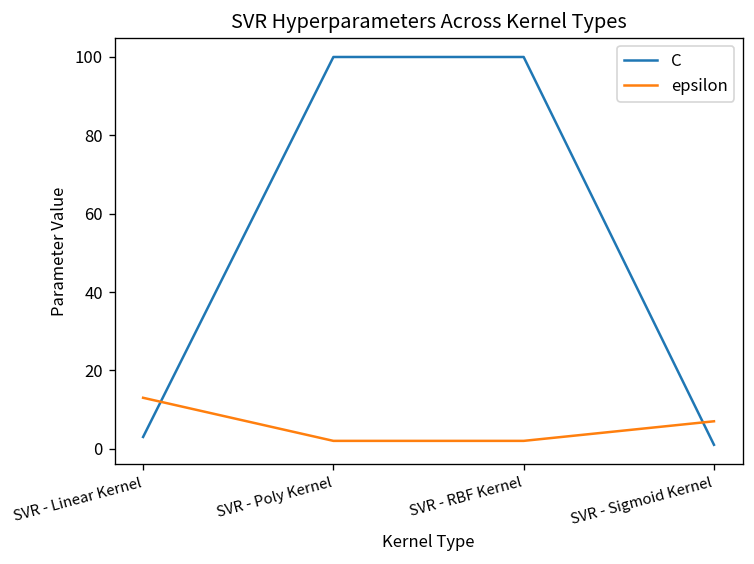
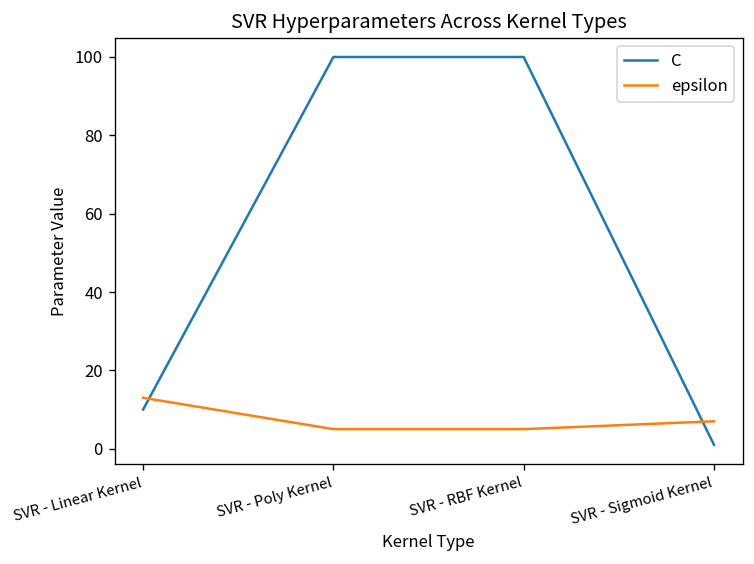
  {
    "C": {
-     "SVR - Linear Kernel": 3,
+     "SVR - Linear Kernel": 10,
      "SVR - Poly Kernel": 100,
      "SVR - RBF Kernel": 100,
      "SVR - Sigmoid Kernel": 1
    },
    "epsilon": {
      "SVR - Linear Kernel": 13,
-     "SVR - Poly Kernel": 2,
-     "SVR - RBF Kernel": 2,
+     "SVR - Poly Kernel": 5,
+     "SVR - RBF Kernel": 5,
      "SVR - Sigmoid Kernel": 7
    }
  }
